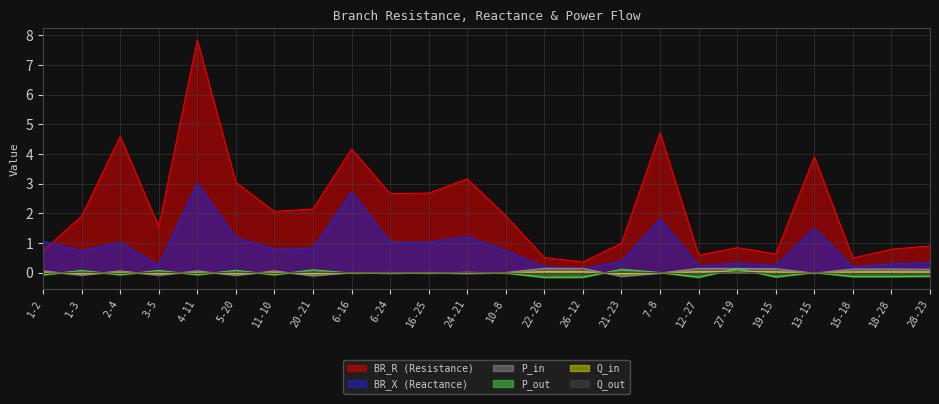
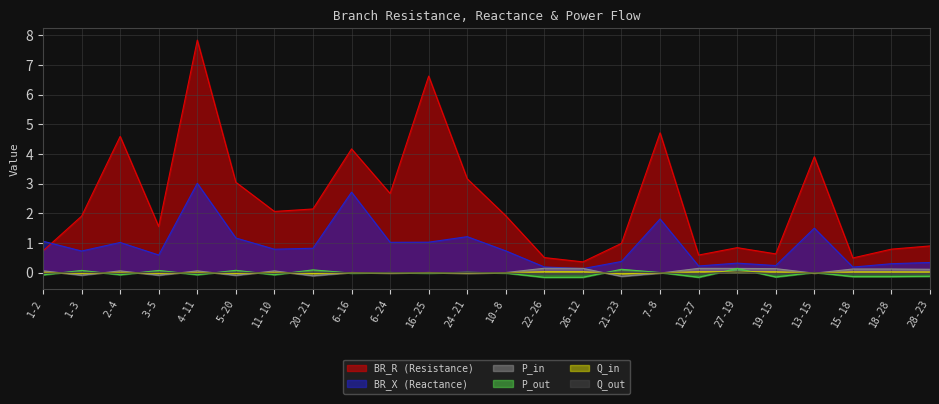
  {
    "BR_R (Resistance)": {
      "1-2": 0.7,
      "1-3": 1.9,
      "2-4": 4.6,
      "3-5": 1.6,
      "4-11": 7.8,
      "5-20": 3.0,
      "11-10": 2.1,
      "20-21": 2.1,
      "6-16": 4.2,
      "6-24": 2.7,
-     "16-25": 2.7,
+     "16-25": 6.6,
      "24-21": 3.2,
      "10-8": 1.9,
      "22-26": 0.5,
      "26-12": 0.4,
      "21-23": 1.0,
      "7-8": 4.7,
      "12-27": 0.6,
      "27-19": 0.8,
      "19-15": 0.6,
      "13-15": 3.9,
      "15-18": 0.5,
      "18-28": 0.8,
      "28-23": 0.9
    },
    "BR_X (Reactance)": {
      "1-2": 1.1,
      "1-3": 0.7,
      "2-4": 1.0,
-     "3-5": 0.3,
+     "3-5": 0.6,
      "4-11": 3.0,
      "5-20": 1.2,
      "11-10": 0.8,
      "20-21": 0.8,
      "6-16": 2.7,
      "6-24": 1.0,
      "16-25": 1.0,
      "24-21": 1.2,
      "10-8": 0.7,
      "21-23": 0.4,
      "7-8": 1.8,
      "27-19": 0.3,
      "19-15": 0.2,
      "13-15": 1.5,
      "18-28": 0.3,
      "28-23": 0.3
    }
  }
